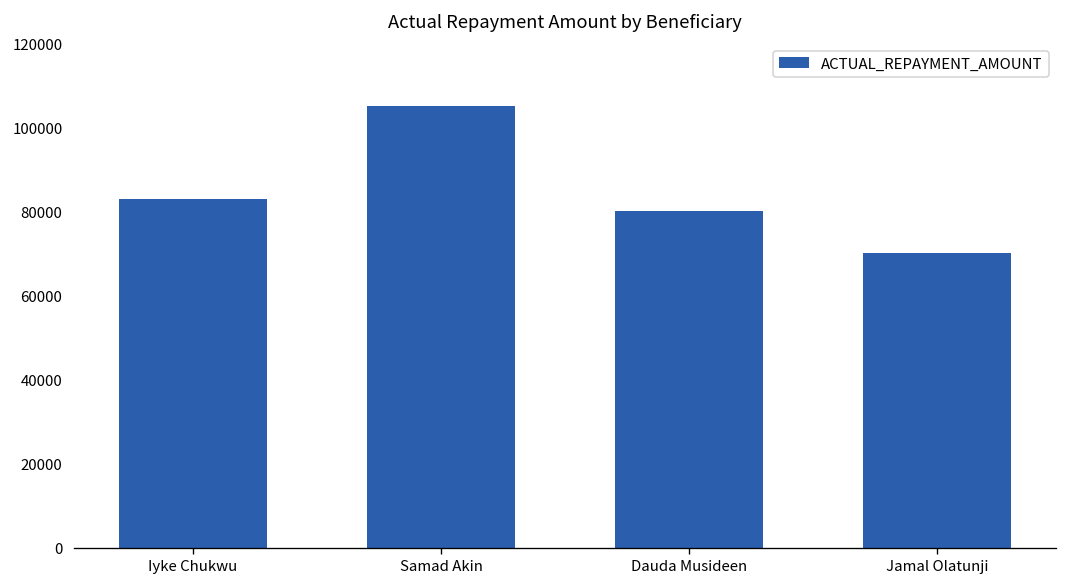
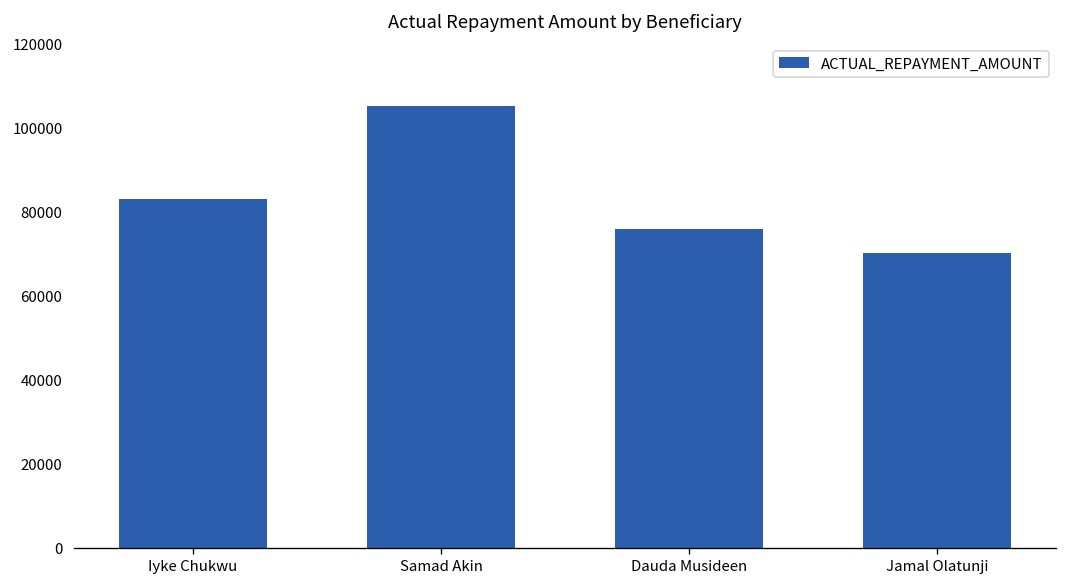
  {
    "Iyke Chukwu": 83000,
    "Samad Akin": 105000,
-   "Dauda Musideen": 80000,
+   "Dauda Musideen": 76000,
    "Jamal Olatunji": 70000
  }
